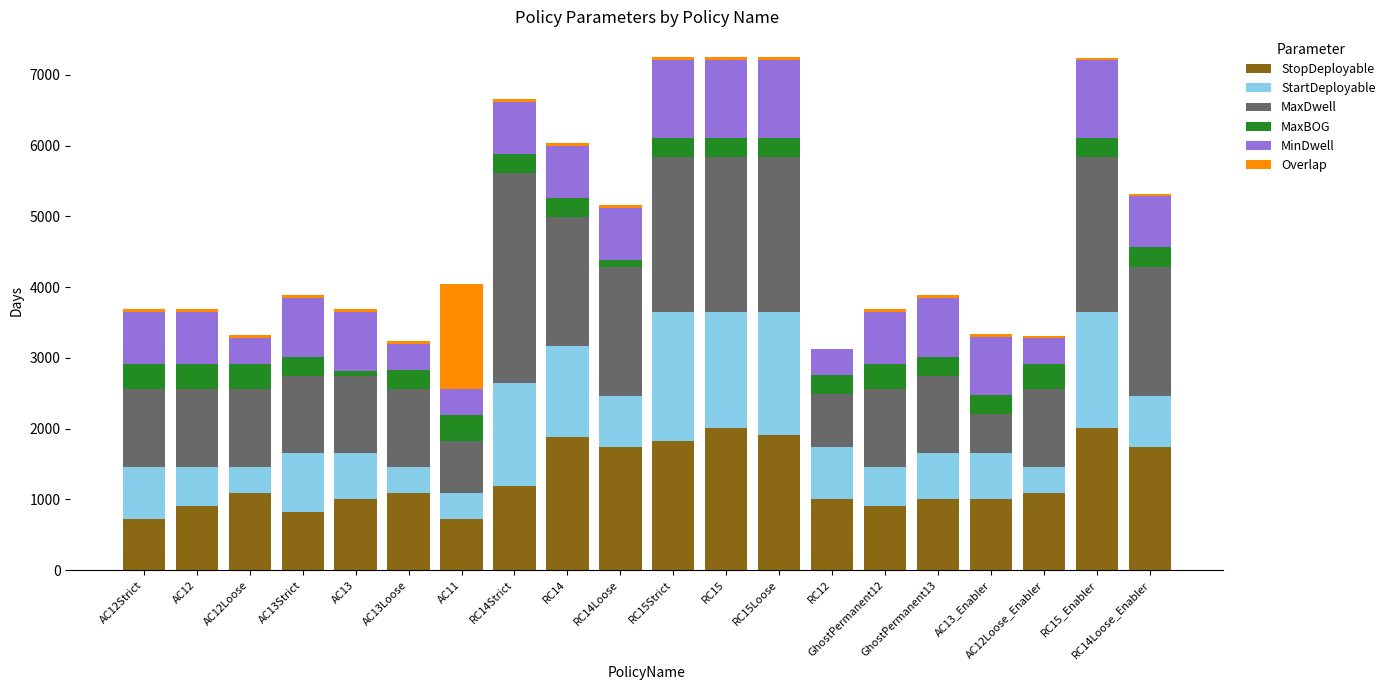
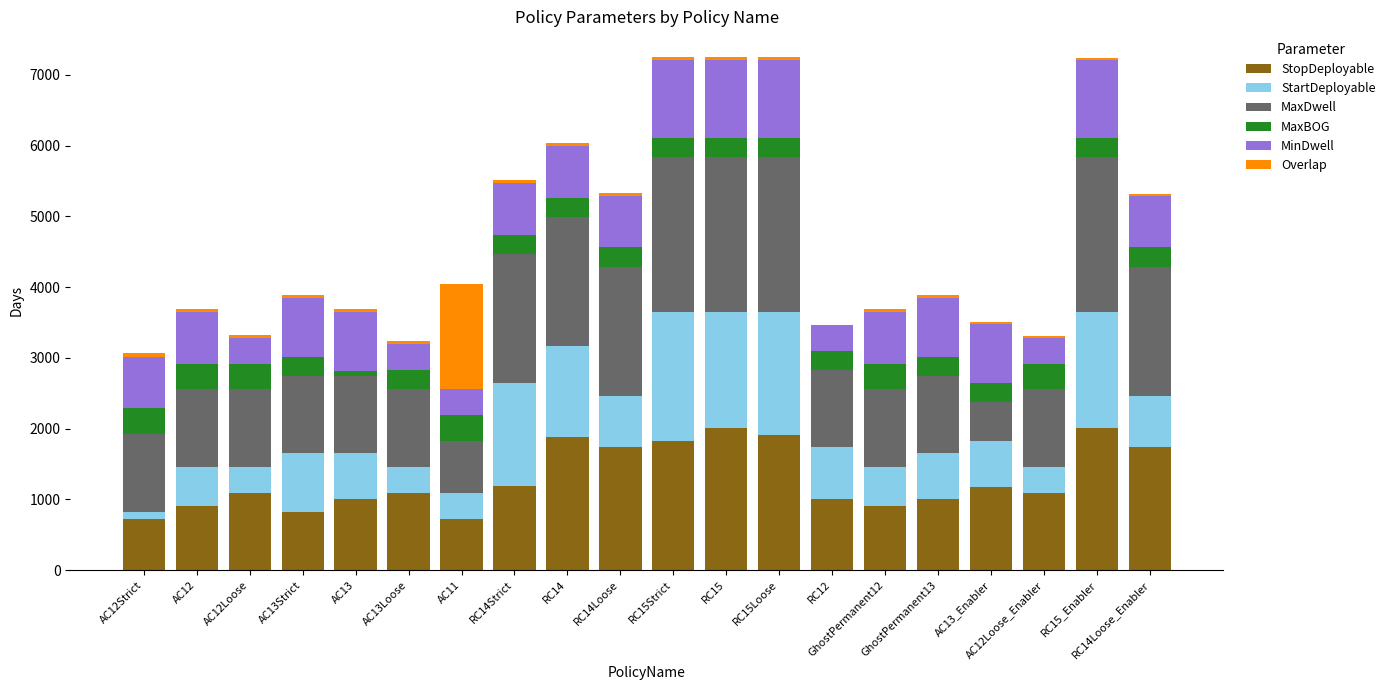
  {
    "StopDeployable": {
      "AC12Strict": 700,
      "AC12": 900,
      "AC12Loose": 1100,
      "AC13Strict": 800,
      "AC13": 1000,
      "AC13Loose": 1100,
      "AC11": 700,
      "RC14Strict": 1200,
      "RC14": 1900,
      "RC14Loose": 1700,
      "RC15Strict": 1800,
      "RC15": 2000,
      "RC15Loose": 1900,
      "RC12": 1000,
      "GhostPermanent12": 900,
      "GhostPermanent13": 1000,
-     "AC13_Enabler": 1000,
+     "AC13_Enabler": 1200,
      "AC12Loose_Enabler": 1100,
      "RC15_Enabler": 2000,
      "RC14Loose_Enabler": 1700
    },
    "StartDeployable": {
-     "AC12Strict": 700,
+     "AC12Strict": 100,
      "AC12": 600,
      "AC12Loose": 400,
      "AC13Strict": 800,
      "AC13": 600,
      "AC13Loose": 400,
      "AC11": 400,
      "RC14Strict": 1500,
      "RC14": 1300,
      "RC14Loose": 700,
      "RC15Strict": 1800,
      "RC15": 1600,
      "RC15Loose": 1700,
      "RC12": 700,
      "GhostPermanent12": 600,
      "GhostPermanent13": 600,
      "AC13_Enabler": 600,
      "AC12Loose_Enabler": 400,
      "RC15_Enabler": 1600,
      "RC14Loose_Enabler": 700
    },
    "MaxDwell": {
      "AC12Strict": 1100,
      "AC12": 1100,
      "AC12Loose": 1100,
      "AC13Strict": 1100,
      "AC13": 1100,
      "AC13Loose": 1100,
      "AC11": 700,
-     "RC14Strict": 3000,
+     "RC14Strict": 1800,
      "RC14": 1800,
      "RC14Loose": 1800,
      "RC15Strict": 2200,
      "RC15": 2200,
      "RC15Loose": 2200,
-     "RC12": 800,
+     "RC12": 1100,
      "GhostPermanent12": 1100,
      "GhostPermanent13": 1100,
      "AC13_Enabler": 600,
      "AC12Loose_Enabler": 1100,
      "RC15_Enabler": 2200,
      "RC14Loose_Enabler": 1800
    },
    "MaxBOG": {
      "AC12Strict": 400,
      "AC12": 400,
      "AC12Loose": 400,
      "AC13Strict": 300,
      "AC13": 100,
      "AC13Loose": 300,
      "AC11": 400,
      "RC14Strict": 300,
      "RC14": 300,
-     "RC14Loose": 100,
+     "RC14Loose": 300,
      "RC15Strict": 300,
      "RC15": 300,
      "RC15Loose": 300,
      "RC12": 300,
      "GhostPermanent12": 400,
      "GhostPermanent13": 300,
      "AC13_Enabler": 300,
      "AC12Loose_Enabler": 400,
      "RC15_Enabler": 300,
      "RC14Loose_Enabler": 300
    },
    "MinDwell": {
      "AC12Strict": 700,
      "AC12": 700,
      "AC12Loose": 400,
      "AC13Strict": 800,
      "AC13": 800,
      "AC13Loose": 400,
      "AC11": 400,
      "RC14Strict": 700,
      "RC14": 700,
      "RC14Loose": 700,
      "RC15Strict": 1100,
      "RC15": 1100,
      "RC15Loose": 1100,
      "RC12": 400,
      "GhostPermanent12": 700,
      "GhostPermanent13": 800,
      "AC13_Enabler": 800,
      "AC12Loose_Enabler": 400,
      "RC15_Enabler": 1100,
      "RC14Loose_Enabler": 700
    },
    "Overlap": {
      "AC12Strict": 0,
      "AC12": 0,
      "AC12Loose": 0,
      "AC13Strict": 0,
      "AC13": 0,
      "AC13Loose": 0,
      "AC11": 1500,
      "RC14Strict": 0,
      "RC14": 0,
      "RC14Loose": 0,
      "RC15Strict": 0,
      "RC15": 0,
      "RC15Loose": 0,
      "RC12": 0,
      "GhostPermanent12": 0,
      "GhostPermanent13": 0
    }
  }
